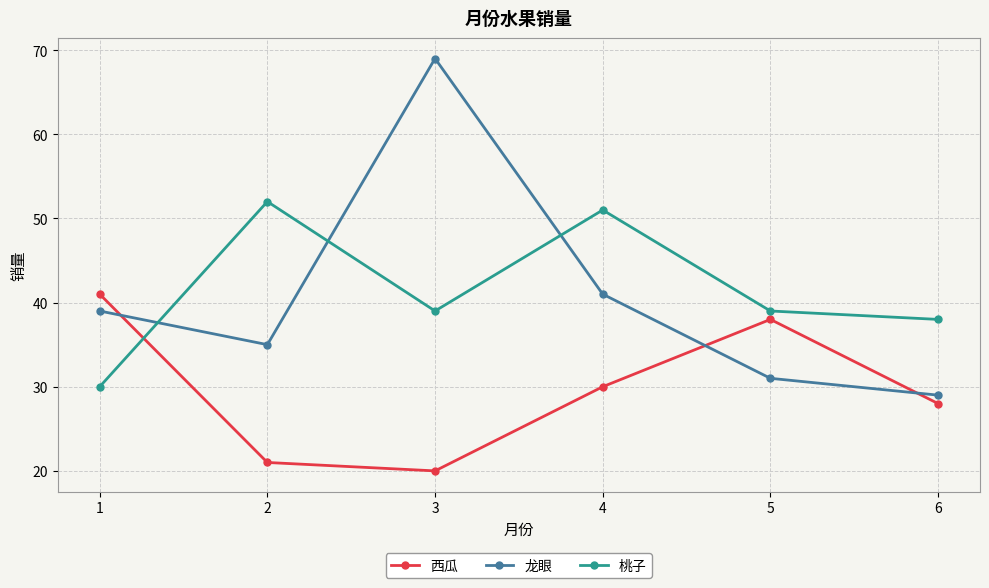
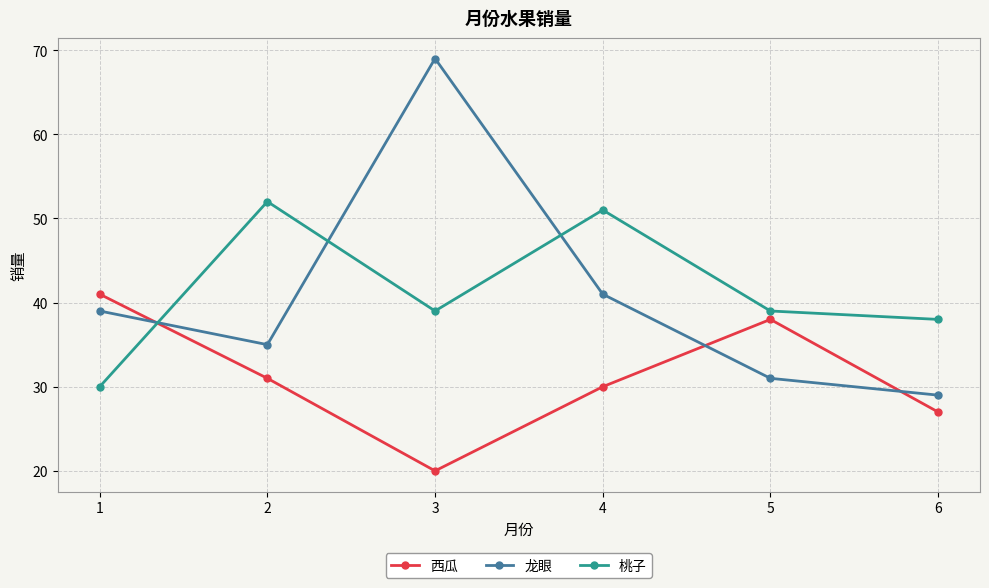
  {
    "西瓜": {
      "1": 41,
-     "2": 21,
+     "2": 31,
      "3": 20,
      "4": 30,
      "5": 38,
-     "6": 28
+     "6": 27
    }
  }
